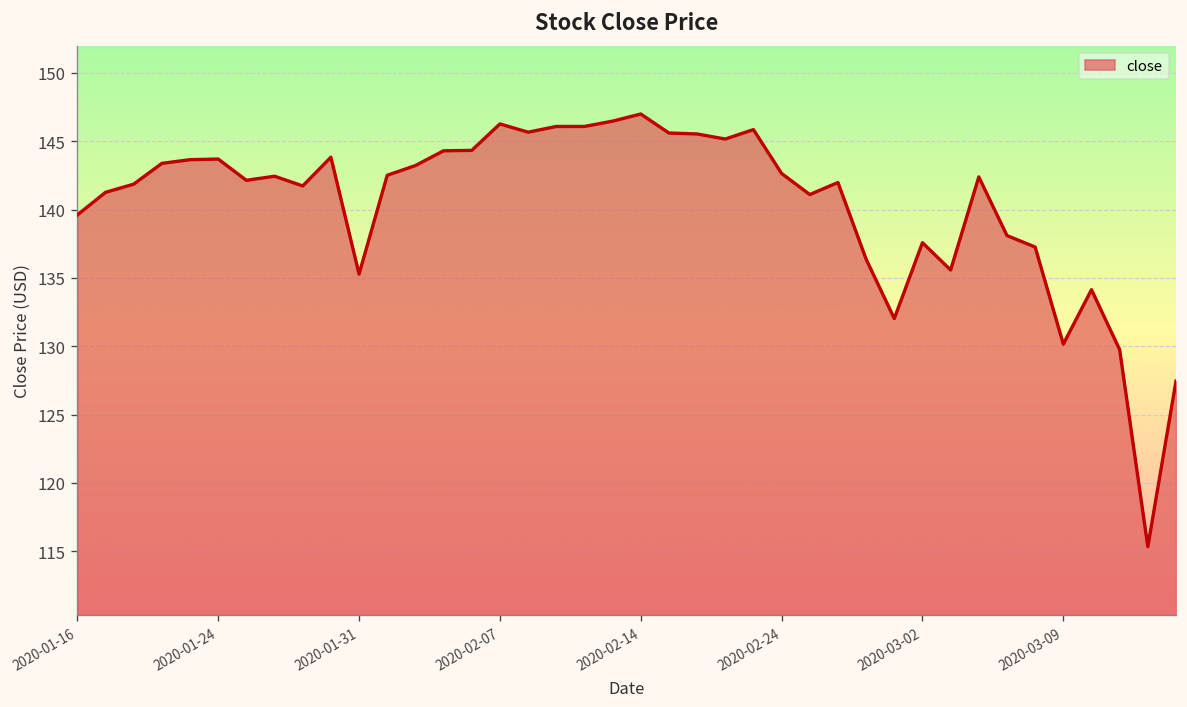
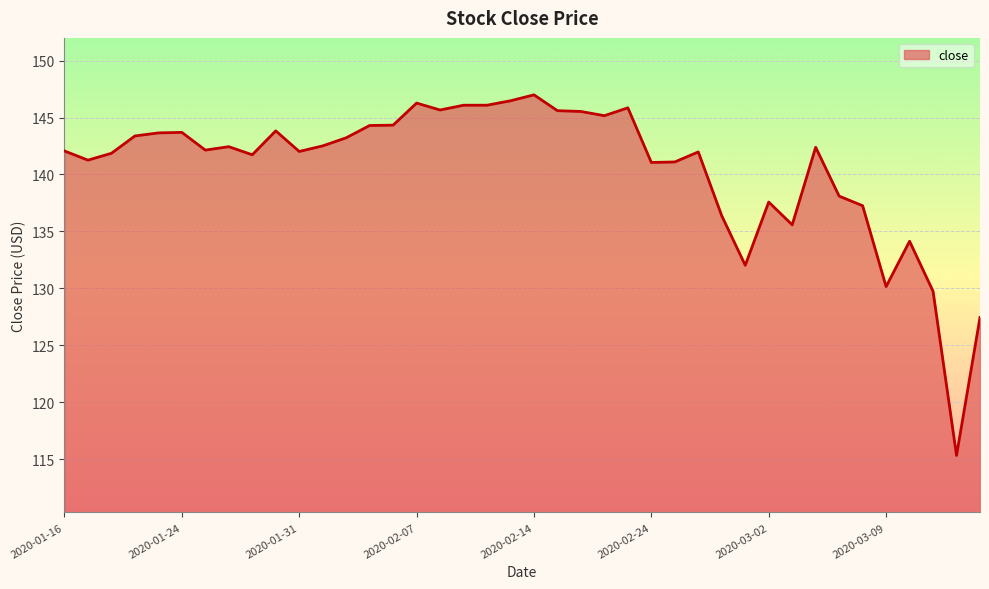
  {
-   "2020-01-16": 139.6,
+   "2020-01-16": 142.1,
    "2020-01-24": 143.7,
-   "2020-01-31": 135.3,
+   "2020-01-31": 142.0,
    "2020-02-07": 146.3,
    "2020-02-14": 147.0,
-   "2020-02-24": 142.6,
+   "2020-02-24": 141.1,
    "2020-03-02": 137.6,
    "2020-03-09": 130.2
  }
